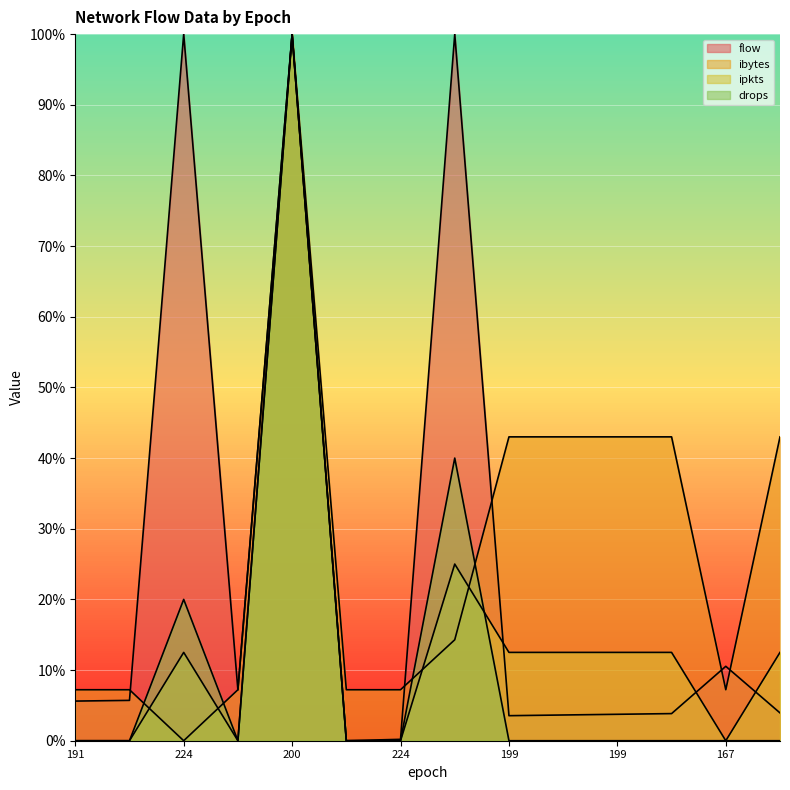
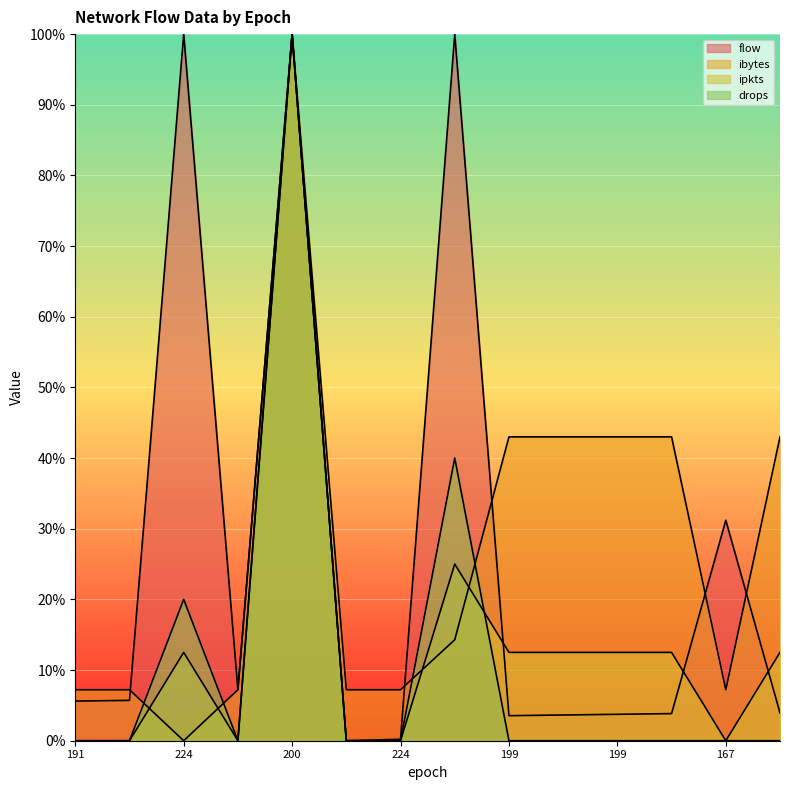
  {
    "flow": {
-     "167": "11%"
+     "167": "31%"
    }
  }
